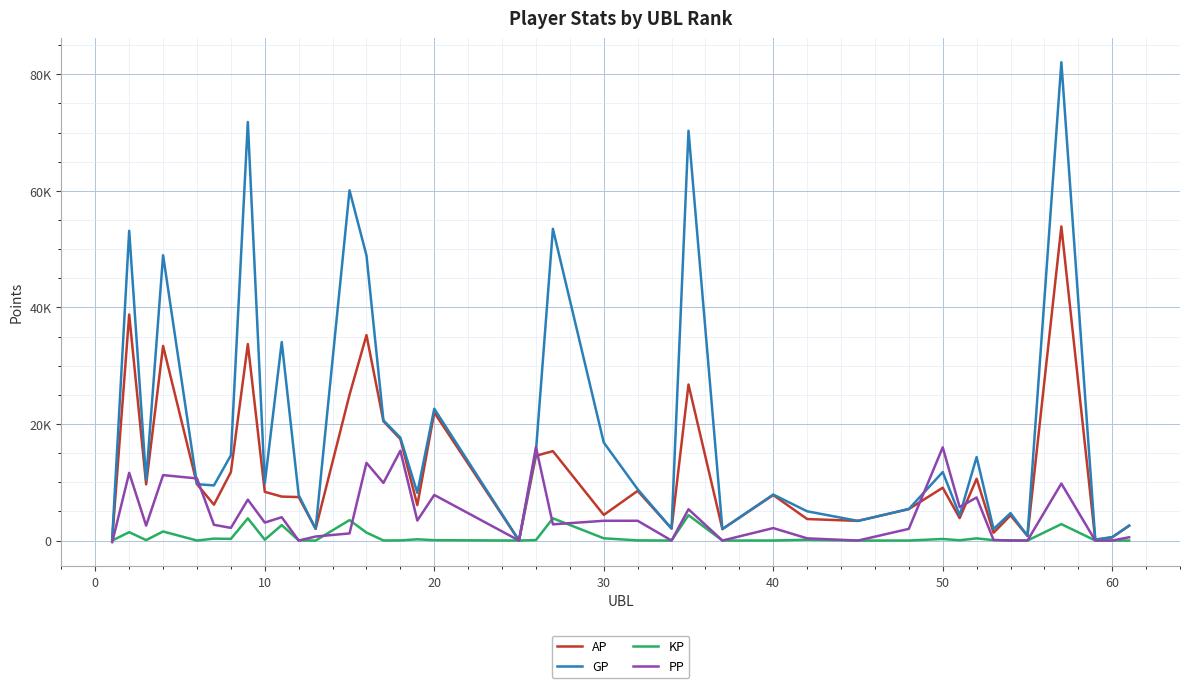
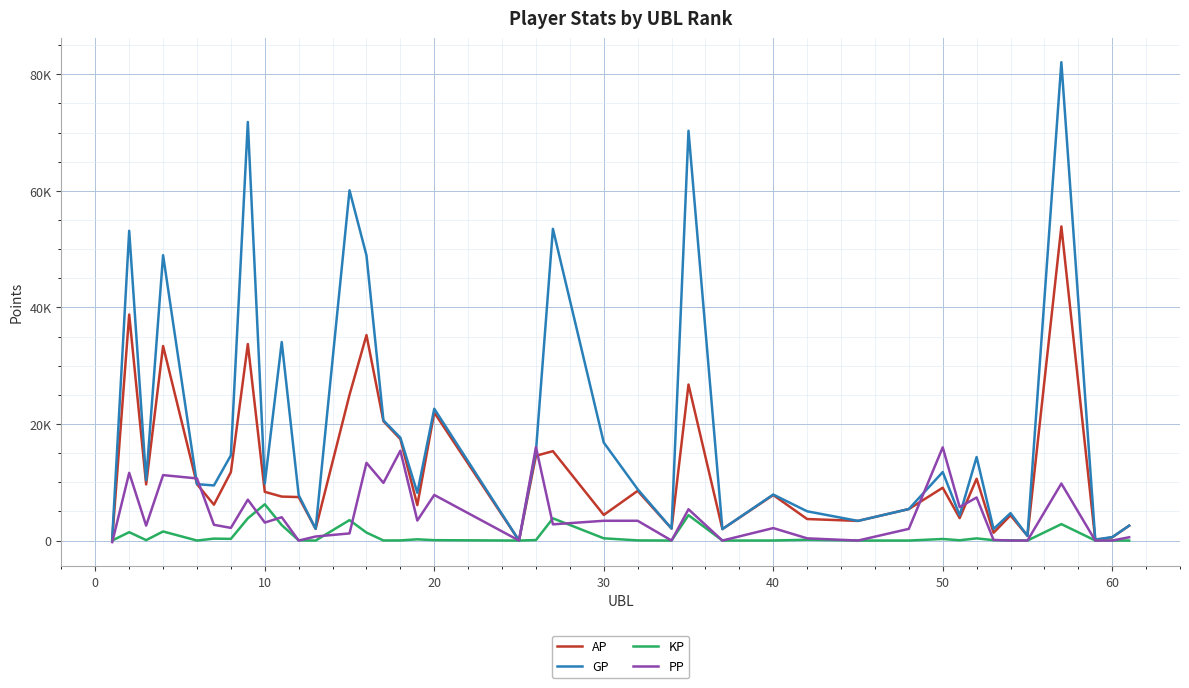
  {
    "AP": {
      "10": 8000,
      "20": 22000,
      "30": 4000,
      "50": 9000
    },
    "GP": {
      "10": 10000,
      "20": 23000,
      "30": 17000,
      "50": 12000
    },
    "KP": {
-     "10": 0,
+     "10": 6000,
      "20": 0,
      "30": 0,
      "40": 0,
      "50": 0
    },
    "PP": {
      "10": 3000,
      "20": 8000,
      "30": 3000,
      "40": 2000,
      "50": 16000
    }
  }
